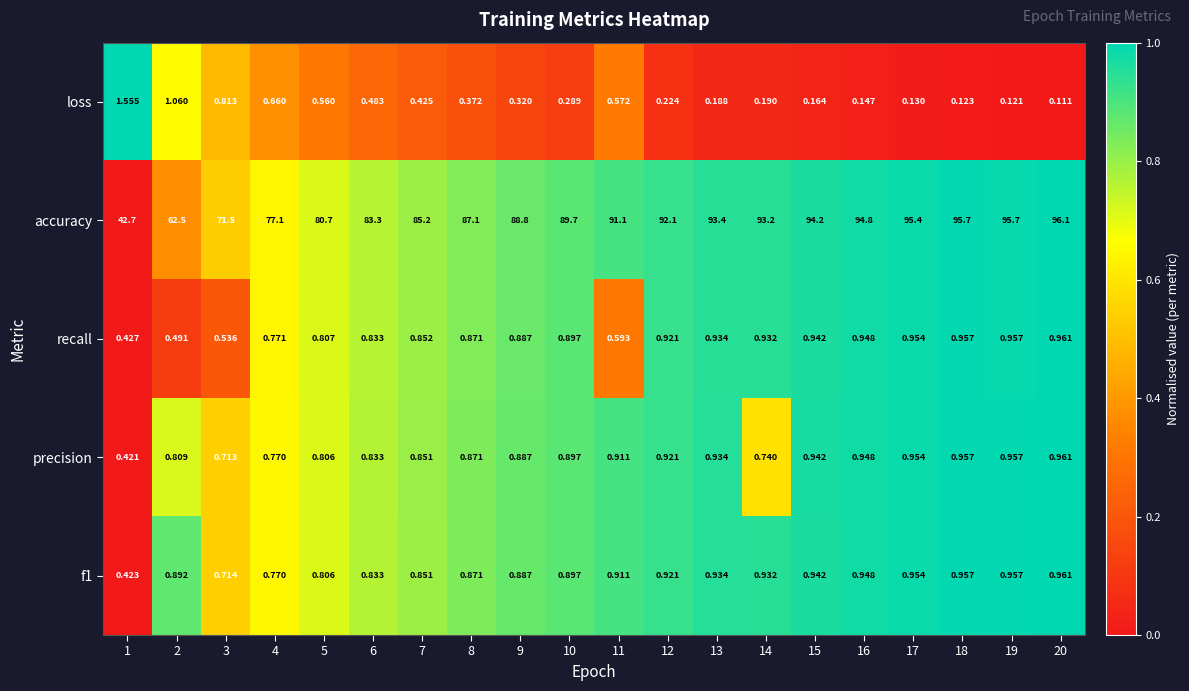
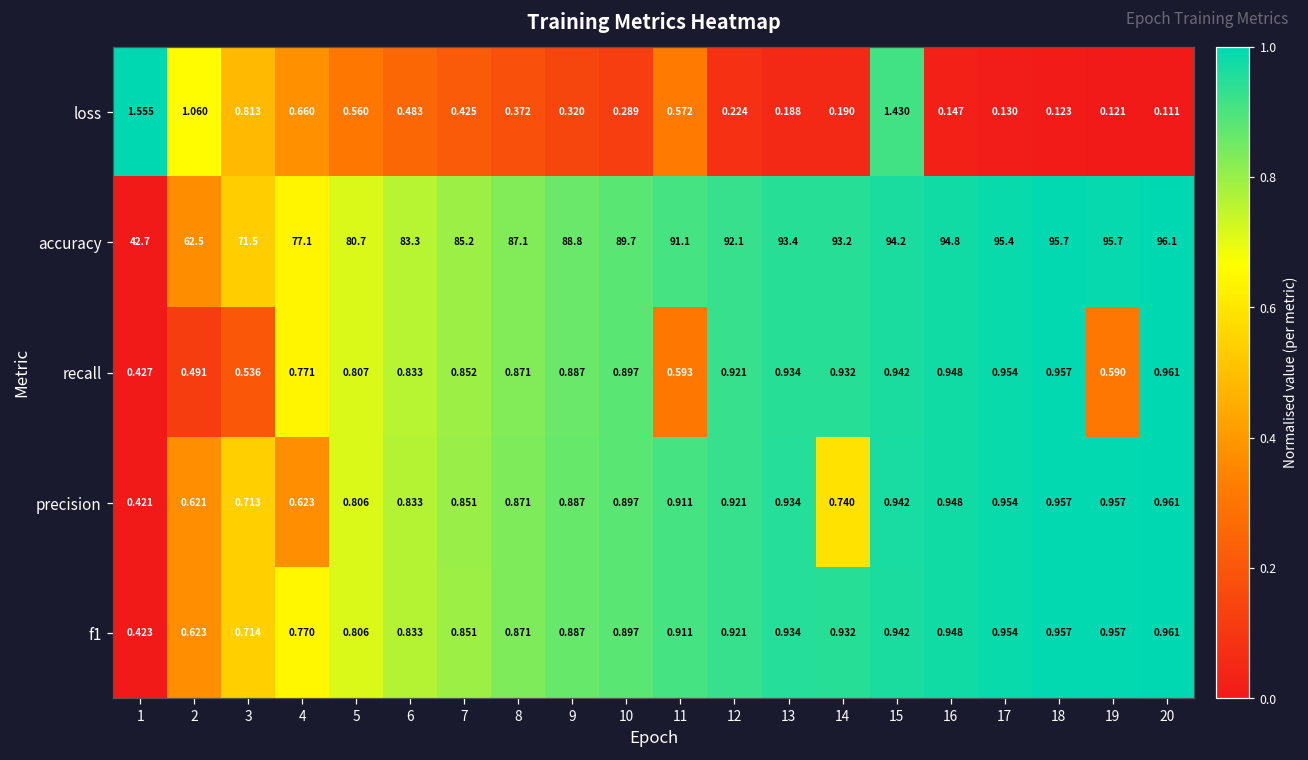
  {
    "loss": {
      "1": 1.555,
      "2": 1.060,
      "3": 0.813,
      "4": 0.660,
      "5": 0.560,
      "6": 0.483,
      "7": 0.425,
      "8": 0.372,
      "9": 0.320,
      "10": 0.289,
      "11": 0.572,
      "12": 0.224,
      "13": 0.188,
      "14": 0.190,
-     "15": 0.164,
+     "15": 1.430,
      "16": 0.147,
      "17": 0.130,
      "18": 0.123,
      "19": 0.121,
      "20": 0.111
    },
    "accuracy": {
      "1": 42.7,
      "2": 62.5,
      "3": 71.5,
      "4": 77.1,
      "5": 80.7,
      "6": 83.3,
      "7": 85.2,
      "8": 87.1,
      "9": 88.8,
      "10": 89.7,
      "11": 91.1,
      "12": 92.1,
      "13": 93.4,
      "14": 93.2,
      "15": 94.2,
      "16": 94.8,
      "17": 95.4,
      "18": 95.7,
      "19": 95.7,
      "20": 96.1
    },
    "recall": {
      "1": 0.427,
      "2": 0.491,
      "3": 0.536,
      "4": 0.771,
      "5": 0.807,
      "6": 0.833,
      "7": 0.852,
      "8": 0.871,
      "9": 0.887,
      "10": 0.897,
      "11": 0.593,
      "12": 0.921,
      "13": 0.934,
      "14": 0.932,
      "15": 0.942,
      "16": 0.948,
      "17": 0.954,
      "18": 0.957,
-     "19": 0.957,
+     "19": 0.590,
      "20": 0.961
    },
    "precision": {
      "1": 0.421,
-     "2": 0.809,
+     "2": 0.621,
      "3": 0.713,
-     "4": 0.770,
+     "4": 0.623,
      "5": 0.806,
      "6": 0.833,
      "7": 0.851,
      "8": 0.871,
      "9": 0.887,
      "10": 0.897,
      "11": 0.911,
      "12": 0.921,
      "13": 0.934,
      "14": 0.740,
      "15": 0.942,
      "16": 0.948,
      "17": 0.954,
      "18": 0.957,
      "19": 0.957,
      "20": 0.961
    },
    "f1": {
      "1": 0.423,
-     "2": 0.892,
+     "2": 0.623,
      "3": 0.714,
      "4": 0.770,
      "5": 0.806,
      "6": 0.833,
      "7": 0.851,
      "8": 0.871,
      "9": 0.887,
      "10": 0.897,
      "11": 0.911,
      "12": 0.921,
      "13": 0.934,
      "14": 0.932,
      "15": 0.942,
      "16": 0.948,
      "17": 0.954,
      "18": 0.957,
      "19": 0.957,
      "20": 0.961
    }
  }
